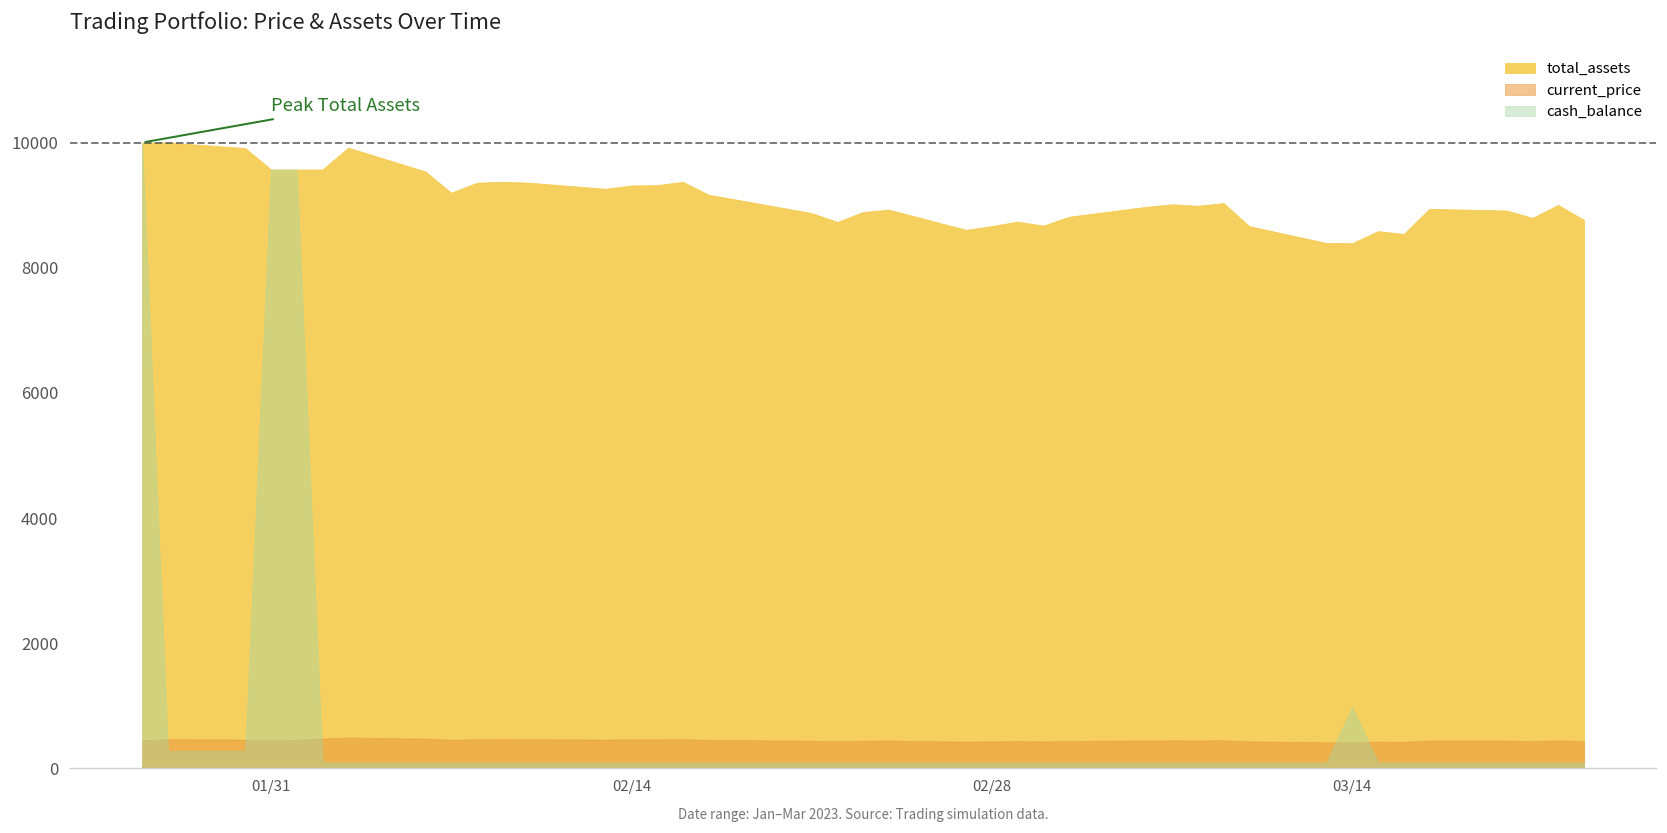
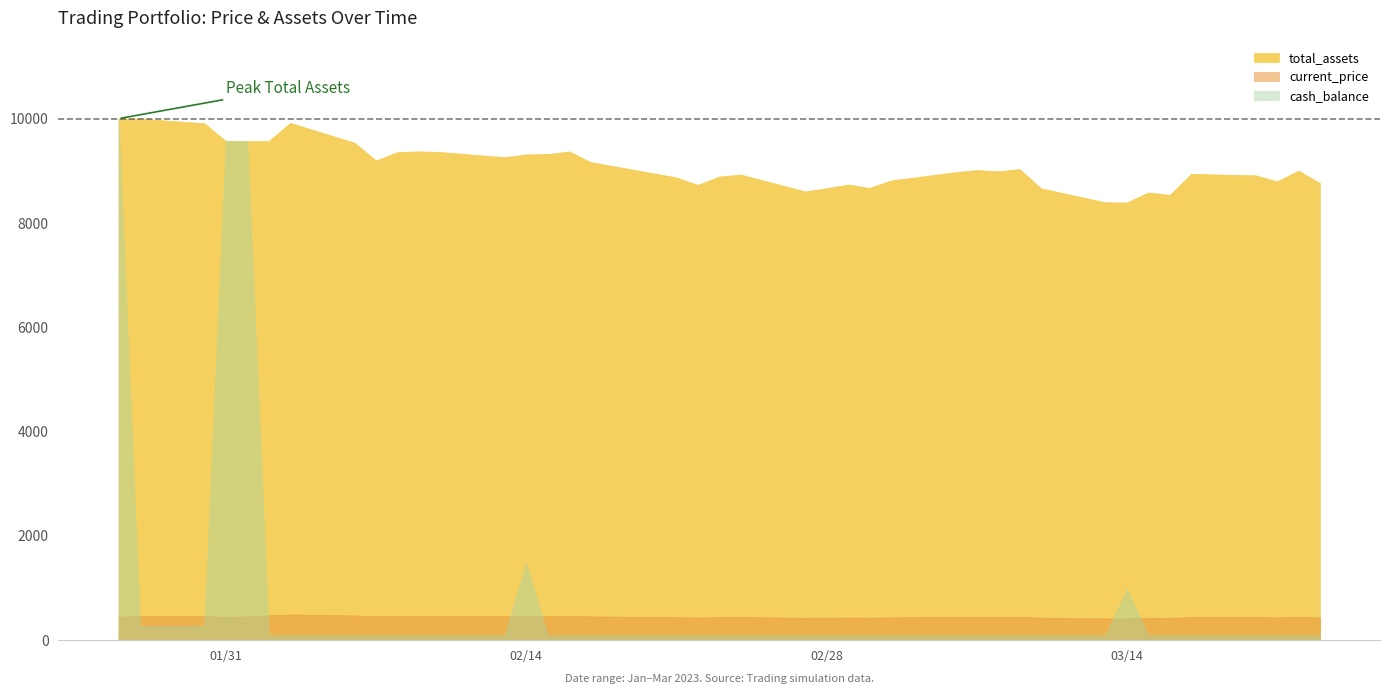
  {
    "cash_balance": {
-     "02/14": 100,
+     "02/14": 1500,
      "02/28": 100,
      "03/14": 1000
    }
  }
